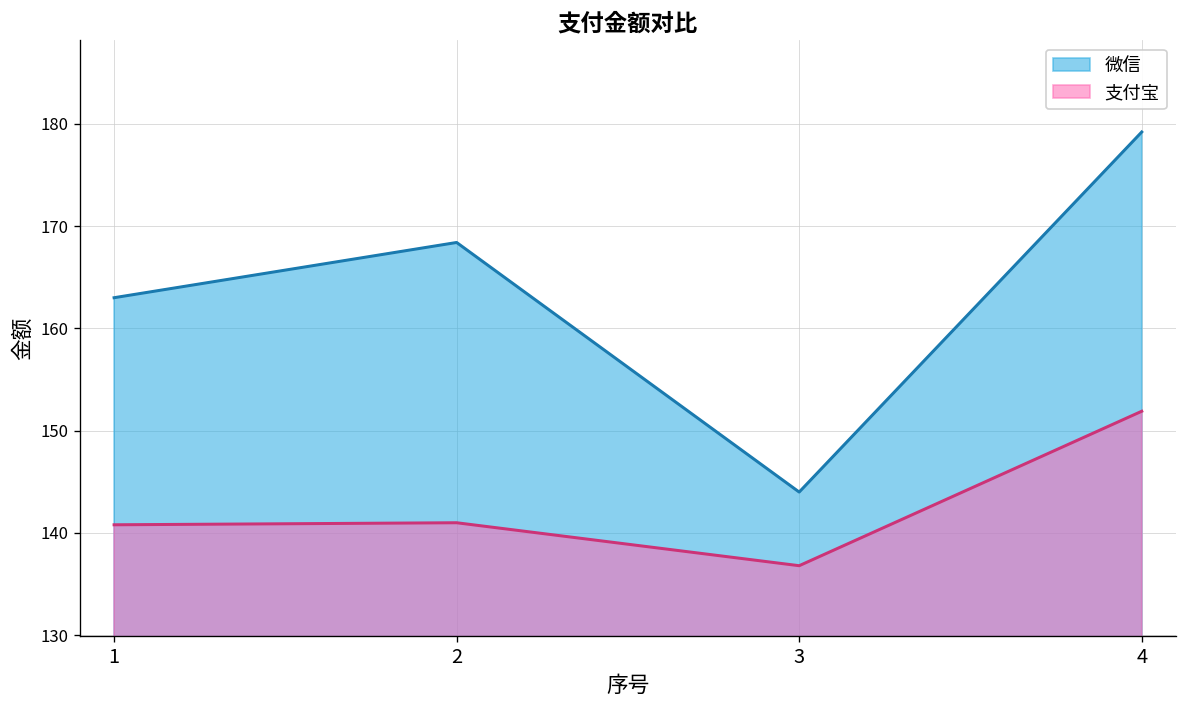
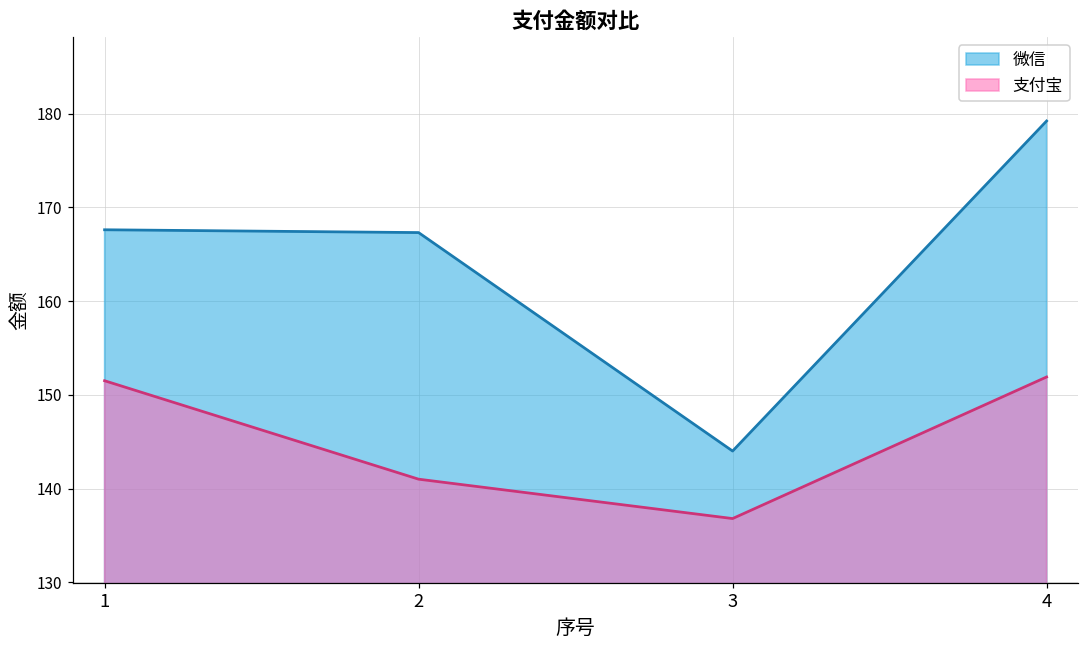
  {
    "微信": {
-     "1": 163,
-     "2": 168,
+     "1": 168,
+     "2": 167,
      "3": 144,
      "4": 179
    },
    "支付宝": {
-     "1": 141,
+     "1": 152,
      "2": 141,
      "3": 137,
      "4": 152
    }
  }
